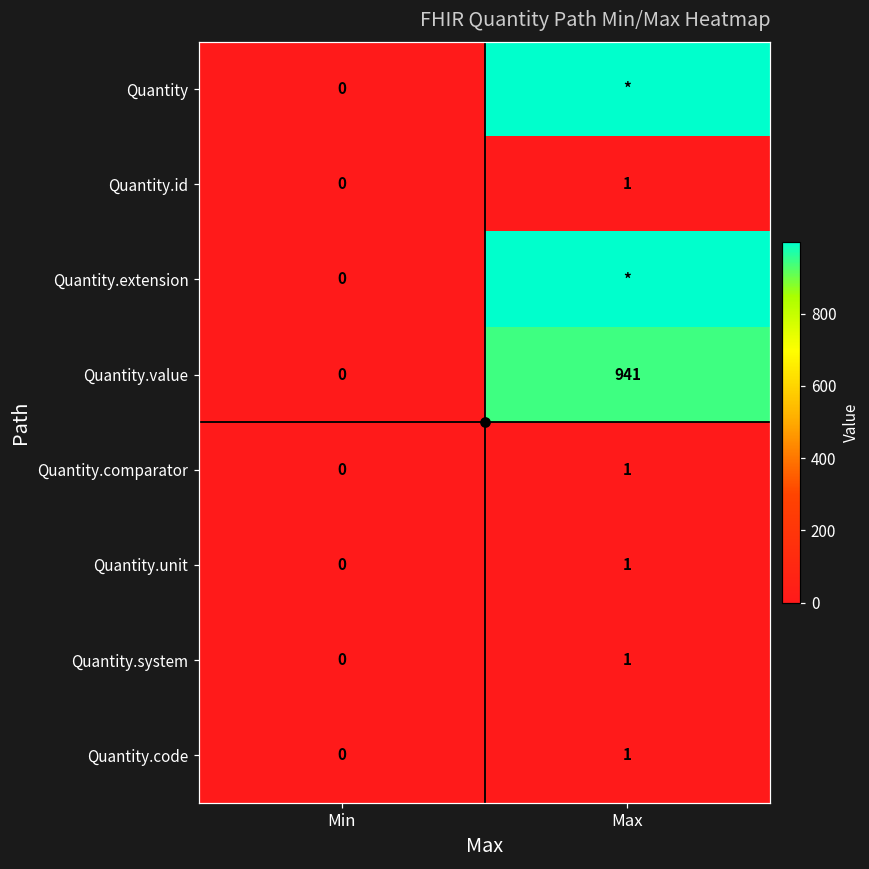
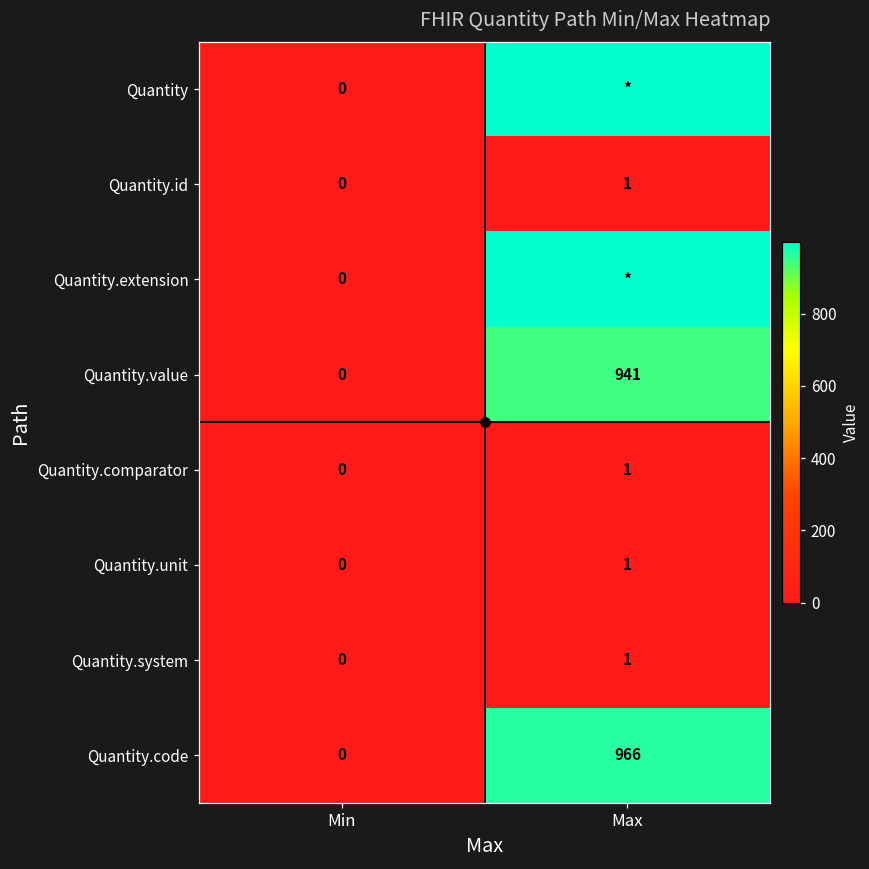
  {
    "Quantity": {
      "Min": 0
    },
    "Quantity.id": {
      "Min": 0,
      "Max": 1
    },
    "Quantity.extension": {
      "Min": 0
    },
    "Quantity.value": {
      "Min": 0,
      "Max": 941
    },
    "Quantity.comparator": {
      "Min": 0,
      "Max": 1
    },
    "Quantity.unit": {
      "Min": 0,
      "Max": 1
    },
    "Quantity.system": {
      "Min": 0,
      "Max": 1
    },
    "Quantity.code": {
      "Min": 0,
-     "Max": 1
+     "Max": 966
    }
  }
